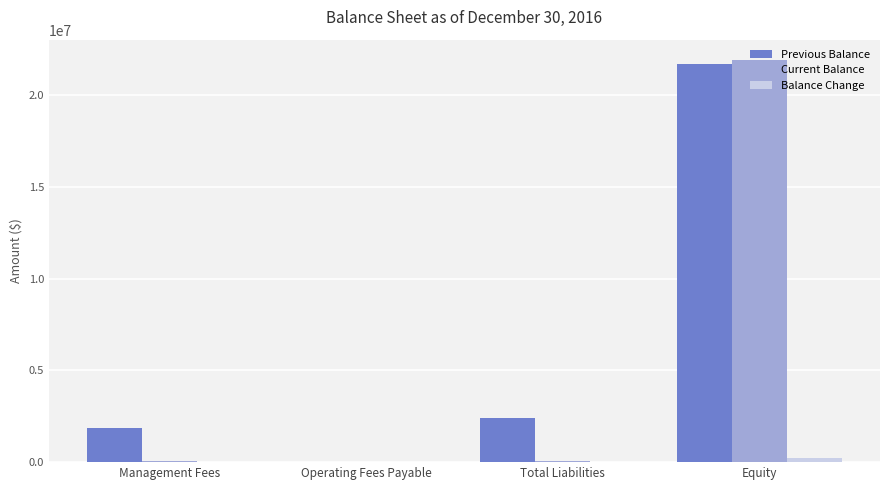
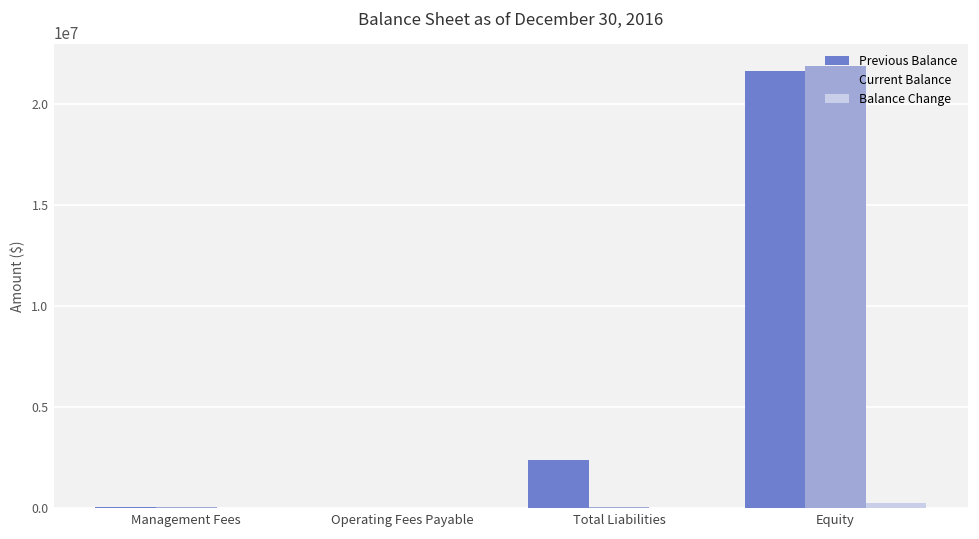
  {
    "Previous Balance": {
-     "Management Fees": 1800000,
+     "Management Fees": 100000,
      "Total Liabilities": 2400000,
      "Equity": 21700000
    }
  }
